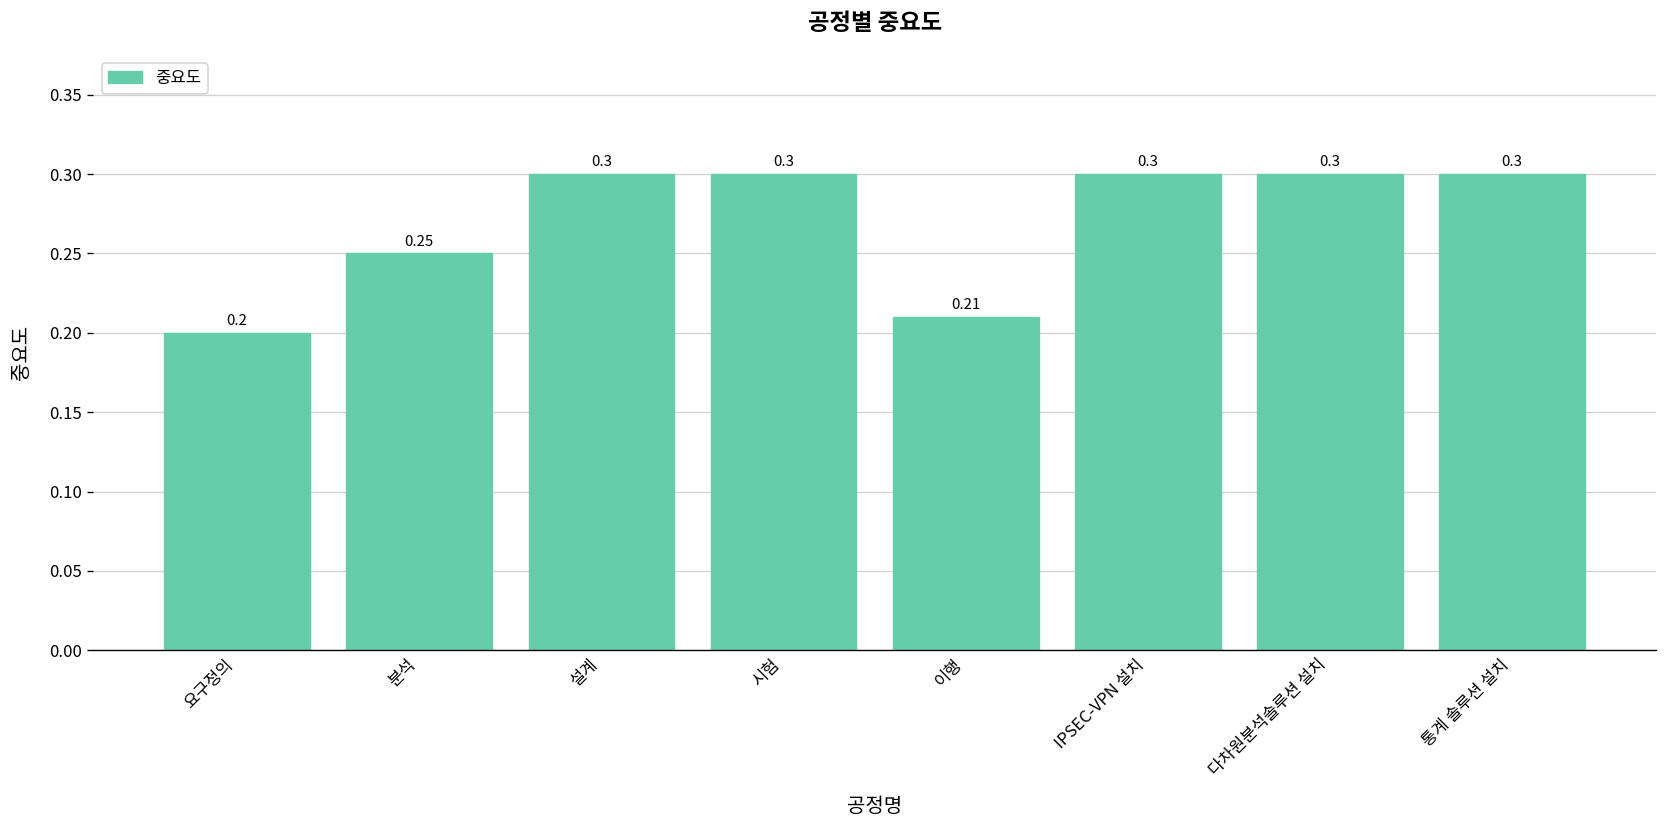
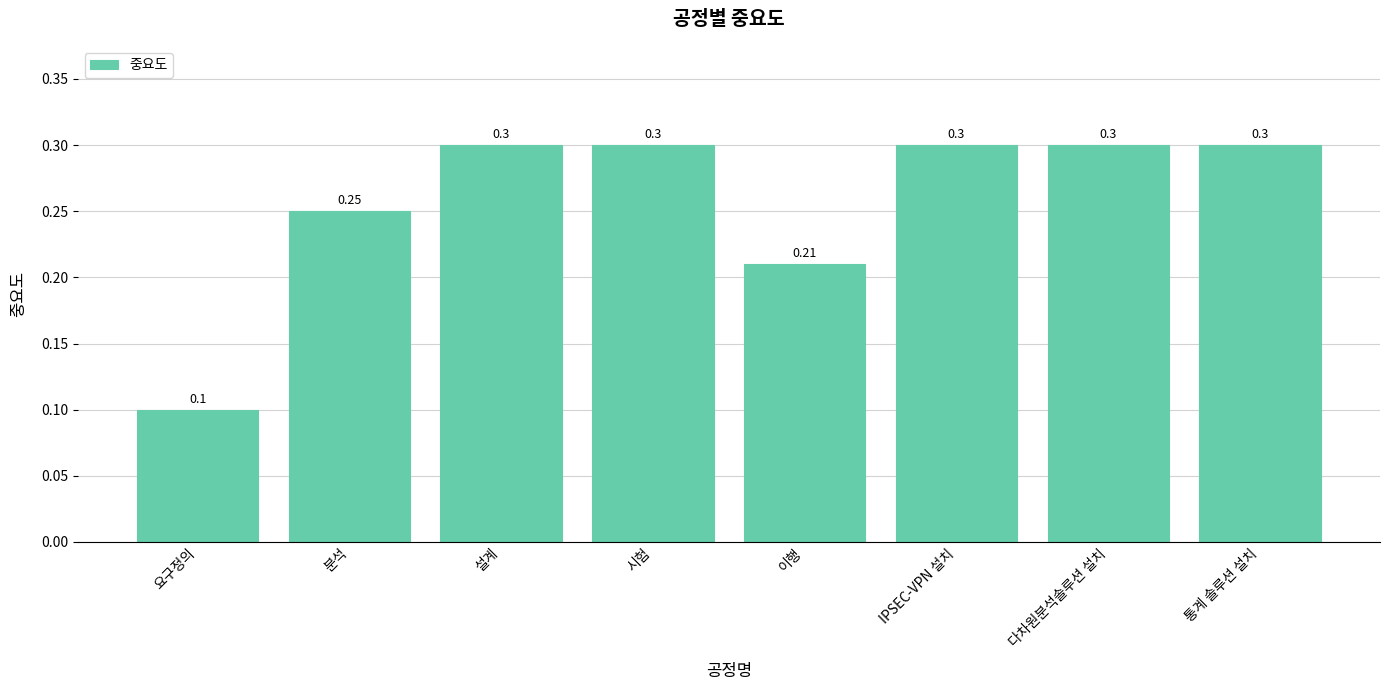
  {
-   "요구정의": 0.2,
+   "요구정의": 0.1,
    "분석": 0.25,
    "설계": 0.3,
    "시험": 0.3,
    "이행": 0.21,
    "IPSEC-VPN 설치": 0.3,
    "다차원분석솔루션 설치": 0.3,
    "통계 솔루션 설치": 0.3
  }
